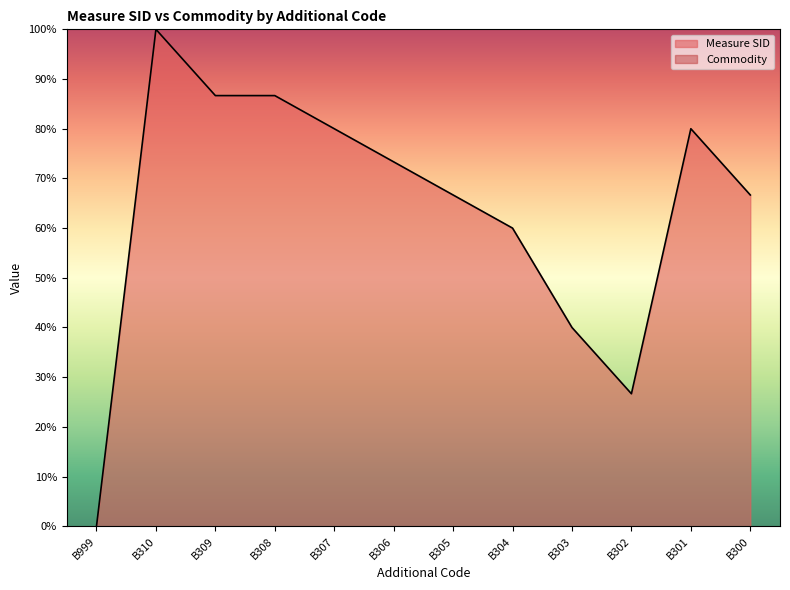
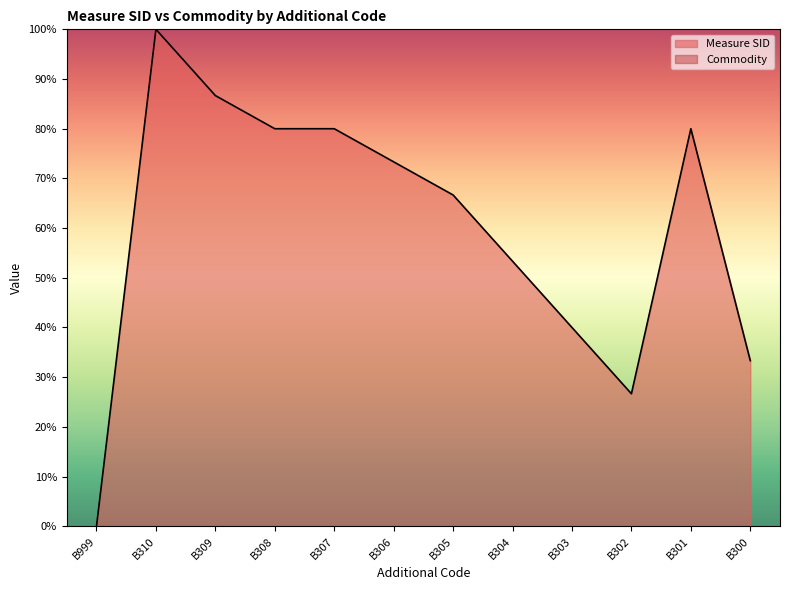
  {
    "B999": "0%",
    "B310": "100%",
    "B309": "87%",
-   "B308": "87%",
+   "B308": "80%",
    "B307": "80%",
    "B306": "73%",
    "B305": "67%",
-   "B304": "60%",
+   "B304": "53%",
    "B303": "40%",
    "B302": "27%",
    "B301": "80%",
-   "B300": "67%"
+   "B300": "33%"
  }
